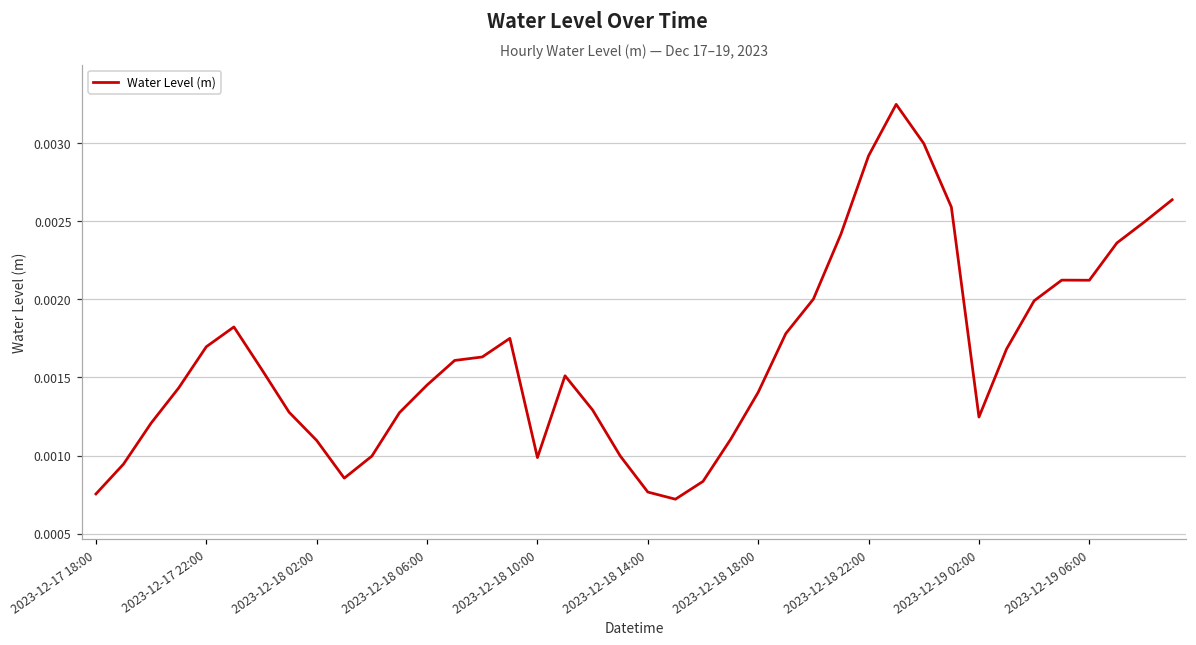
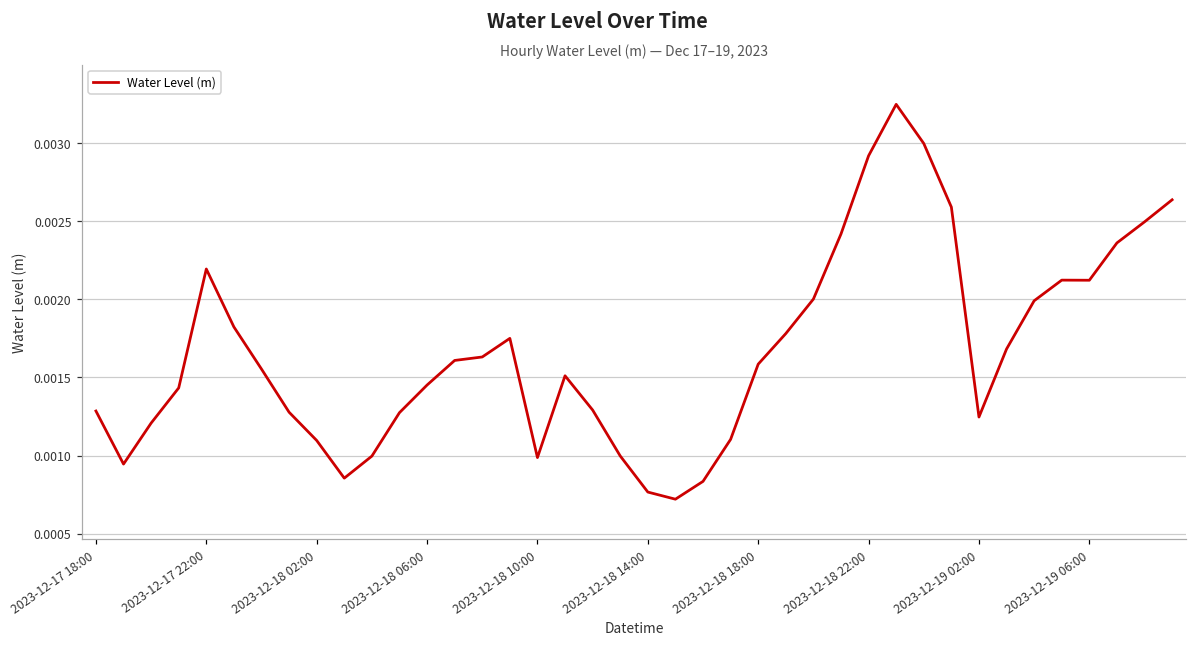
  {
-   "2023-12-17 18:00": 0.00075,
-   "2023-12-17 22:00": 0.00170,
+   "2023-12-17 18:00": 0.00129,
+   "2023-12-17 22:00": 0.00219,
    "2023-12-18 02:00": 0.00110,
    "2023-12-18 06:00": 0.00145,
    "2023-12-18 10:00": 0.00099,
    "2023-12-18 14:00": 0.00077,
-   "2023-12-18 18:00": 0.00141,
+   "2023-12-18 18:00": 0.00159,
    "2023-12-18 22:00": 0.00292,
    "2023-12-19 02:00": 0.00125,
    "2023-12-19 06:00": 0.00212
  }
